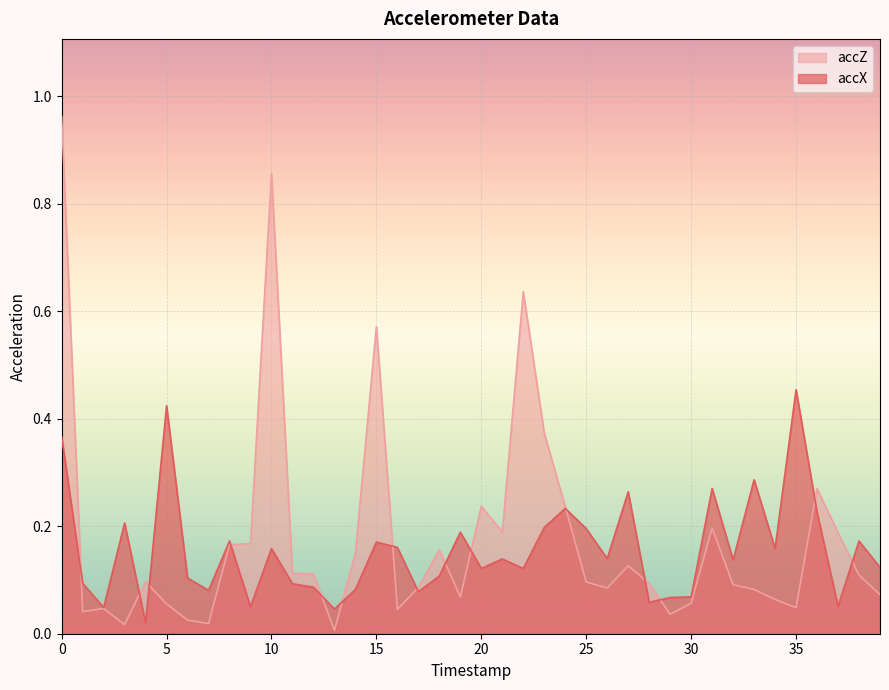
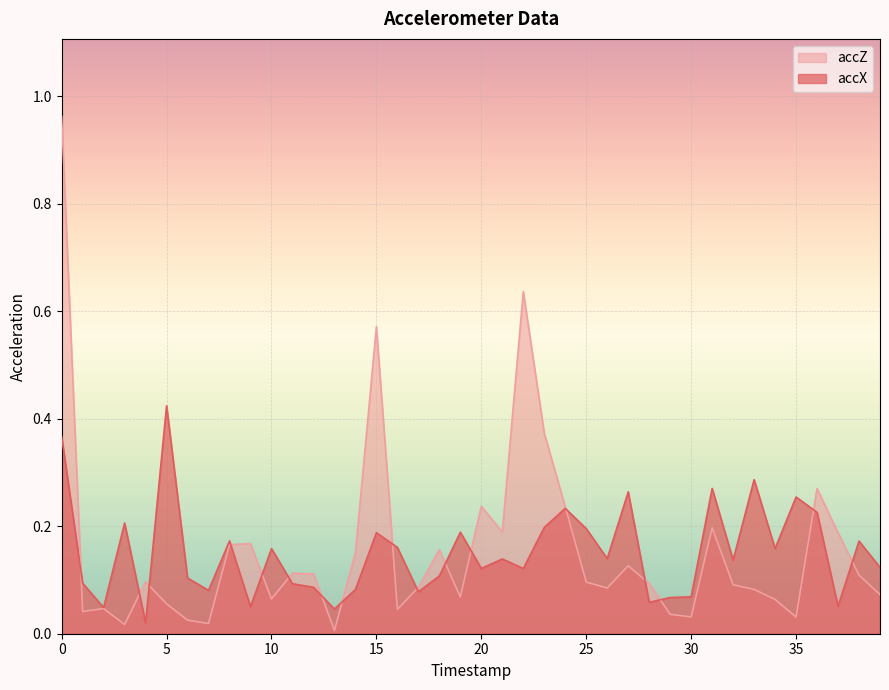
  {
    "accZ": {
      "0": 0.96,
      "5": 0.06,
-     "10": 0.86,
+     "10": 0.06,
      "15": 0.57,
      "20": 0.24,
      "25": 0.10,
-     "30": 0.06,
-     "35": 0.05
+     "30": 0.03,
+     "35": 0.03
    },
    "accX": {
      "0": 0.37,
      "5": 0.42,
      "10": 0.16,
-     "15": 0.17,
+     "15": 0.19,
      "20": 0.12,
      "25": 0.20,
      "30": 0.07,
-     "35": 0.45
+     "35": 0.25
    }
  }
